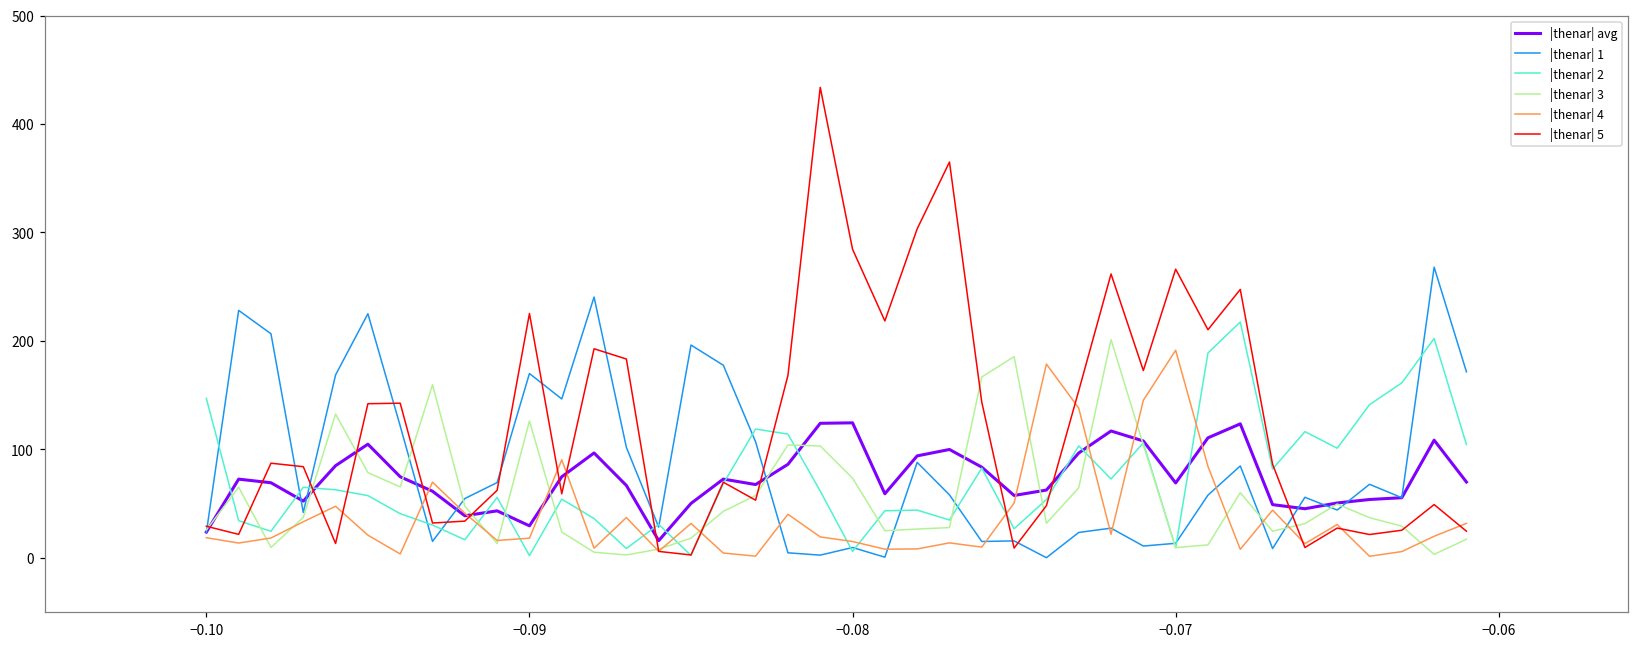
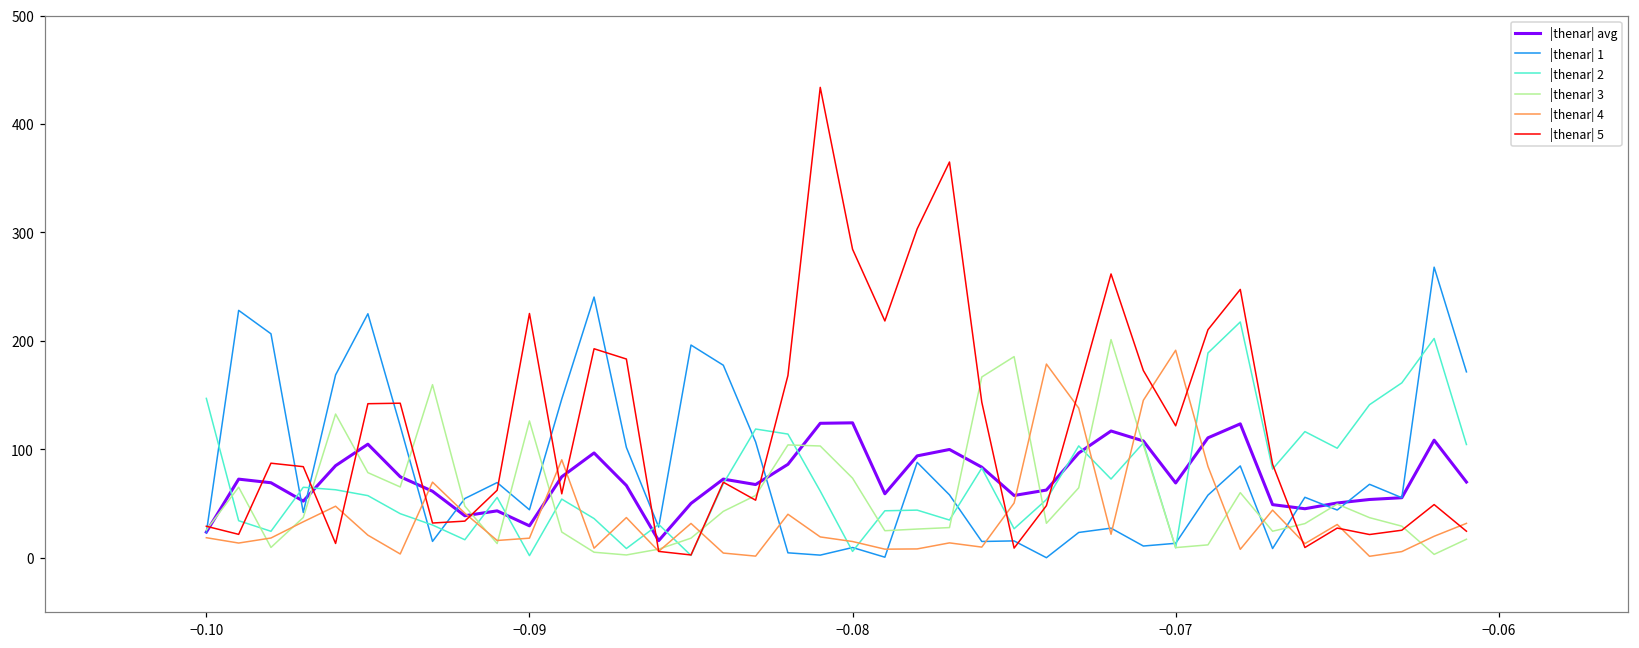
  {
    "|thenar| avg": {
      "−0.09": 30,
      "−0.08": 120,
      "−0.07": 70
    },
    "|thenar| 1": {
-     "−0.09": 170,
+     "−0.09": 40,
      "−0.08": 10,
      "−0.07": 10
    },
    "|thenar| 2": {
      "−0.10": 150,
      "−0.09": 0,
      "−0.08": 10
    },
    "|thenar| 3": {
      "−0.09": 130,
      "−0.08": 70
    },
    "|thenar| 4": {
      "−0.10": 20,
      "−0.09": 20,
      "−0.08": 10,
      "−0.07": 190
    },
    "|thenar| 5": {
      "−0.10": 30,
      "−0.09": 230,
      "−0.08": 280,
-     "−0.07": 270
+     "−0.07": 120
    }
  }
